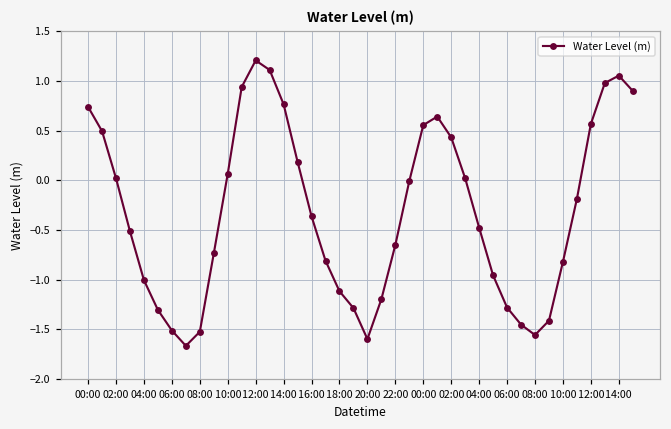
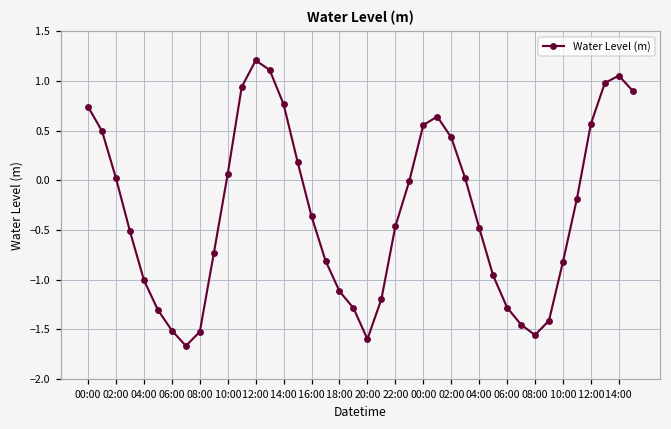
  {
    "16:00": -0.4,
    "18:00": -1.1,
    "20:00": -1.6,
-   "22:00": -0.6
+   "22:00": -0.5
  }
